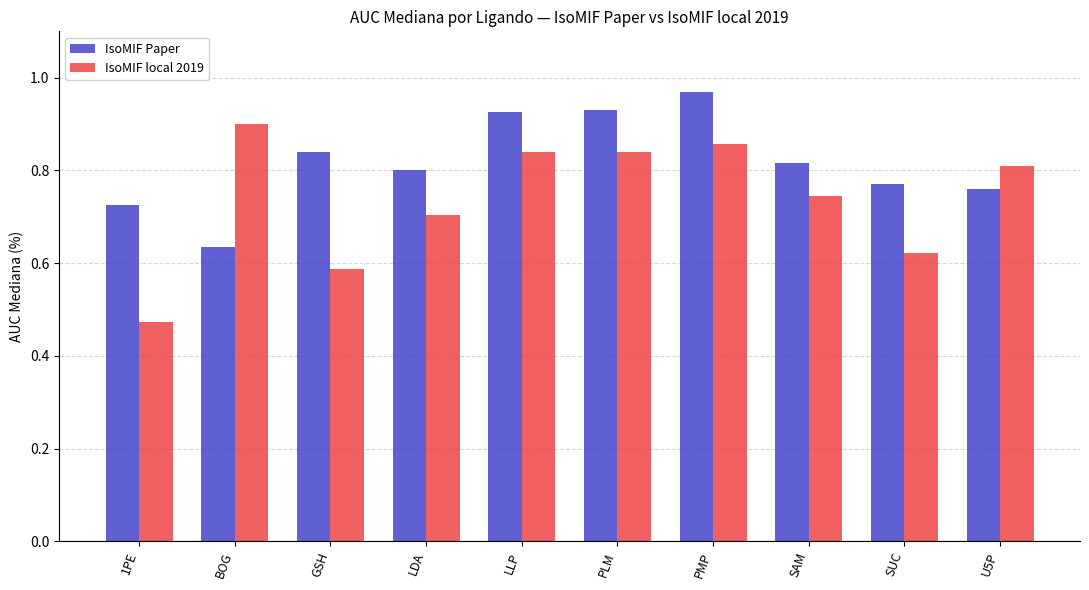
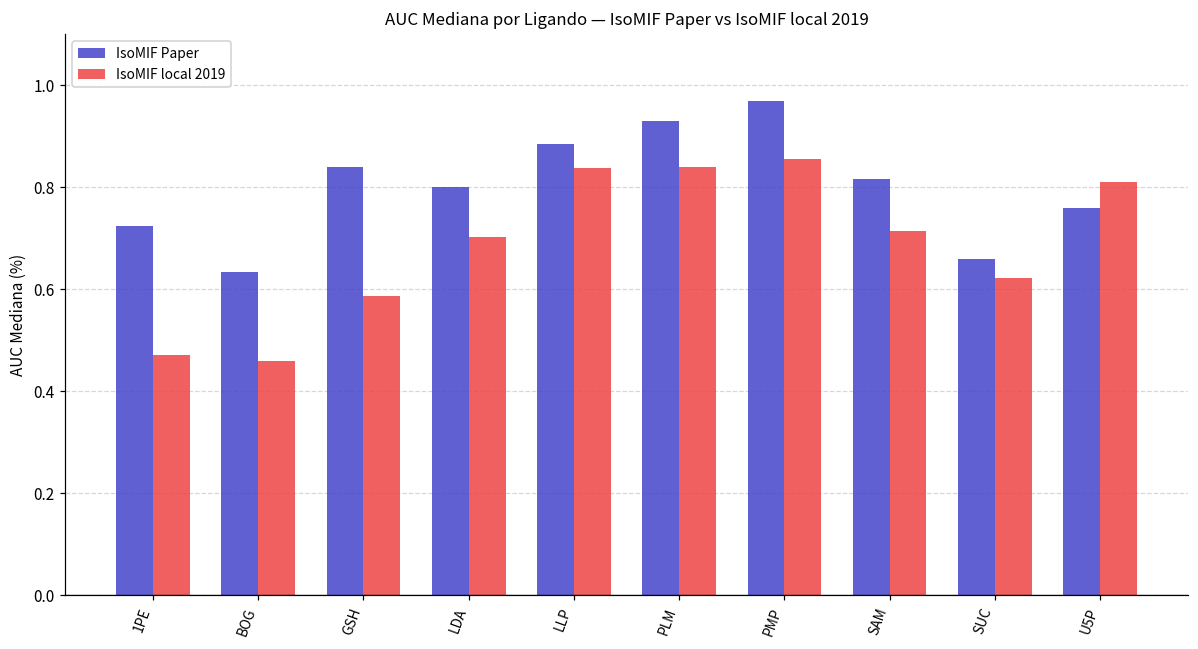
  {
    "IsoMIF Paper": {
      "1PE": 0.73,
      "BOG": 0.64,
      "GSH": 0.84,
      "LDA": 0.80,
-     "LLP": 0.93,
+     "LLP": 0.89,
      "PLM": 0.93,
      "PMP": 0.97,
      "SAM": 0.82,
-     "SUC": 0.77,
+     "SUC": 0.66,
      "U5P": 0.76
    },
    "IsoMIF local 2019": {
      "1PE": 0.47,
-     "BOG": 0.90,
+     "BOG": 0.46,
      "GSH": 0.59,
      "LDA": 0.70,
      "LLP": 0.84,
      "PLM": 0.84,
      "PMP": 0.86,
-     "SAM": 0.75,
+     "SAM": 0.72,
      "SUC": 0.62,
      "U5P": 0.81
    }
  }
